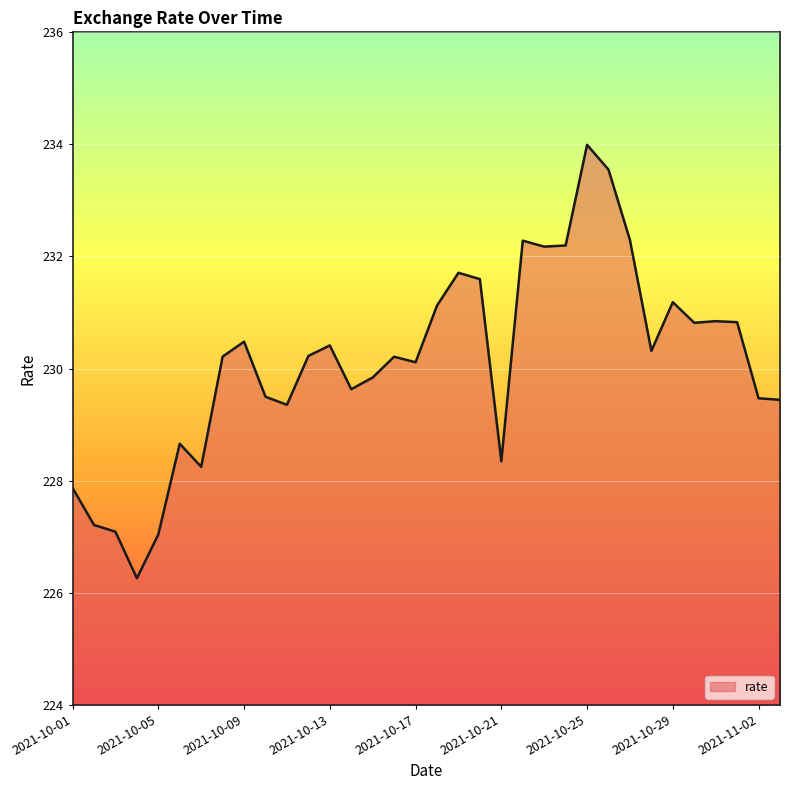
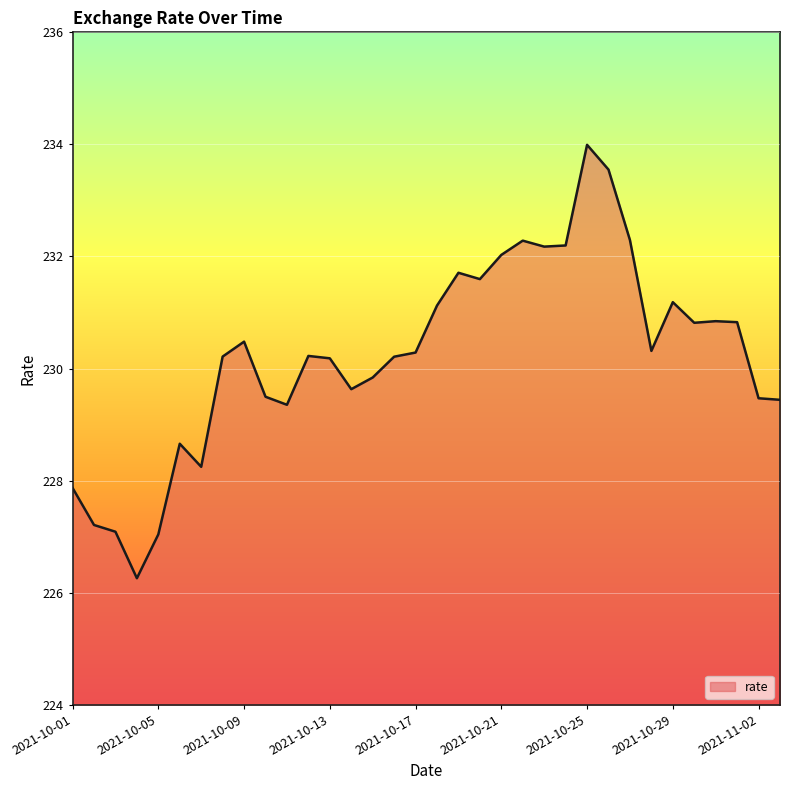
  {
    "2021-10-01": 227.9,
    "2021-10-05": 227.0,
    "2021-10-09": 230.5,
-   "2021-10-13": 230.4,
-   "2021-10-17": 230.1,
-   "2021-10-21": 228.3,
+   "2021-10-13": 230.2,
+   "2021-10-17": 230.3,
+   "2021-10-21": 232.0,
    "2021-10-25": 234.0,
    "2021-10-29": 231.2,
    "2021-11-02": 229.5
  }
